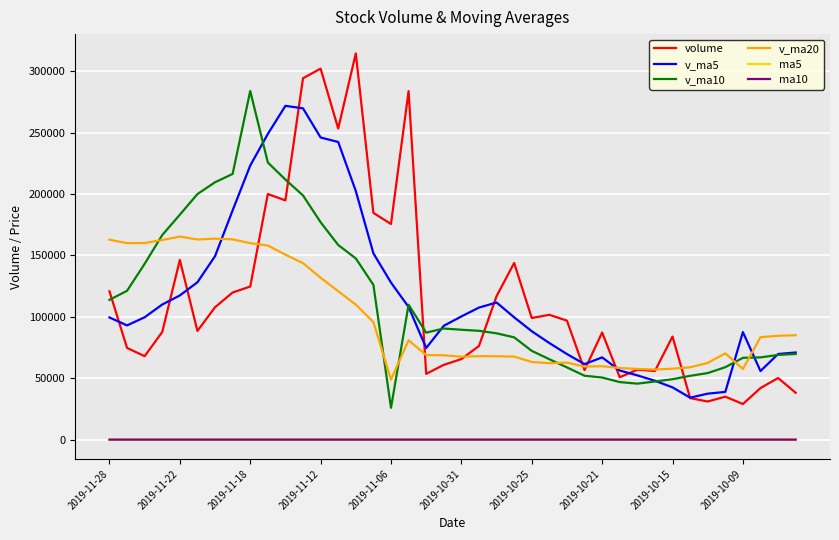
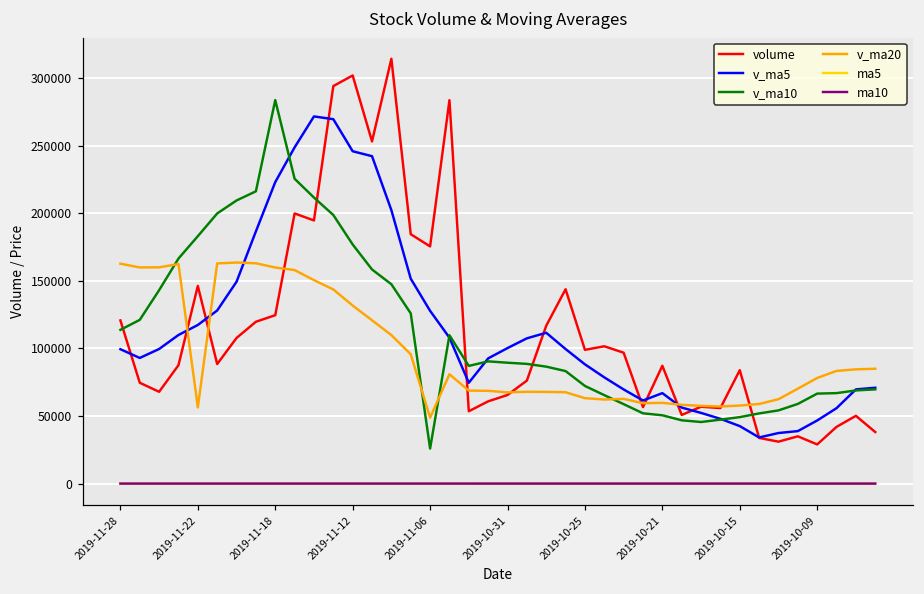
  {
    "volume": {
      "2019-11-28": 121000,
      "2019-11-22": 146000,
      "2019-11-18": 125000,
      "2019-11-12": 302000,
      "2019-11-06": 176000,
      "2019-10-25": 99000,
      "2019-10-21": 87000,
      "2019-10-15": 84000,
      "2019-10-09": 29000
    },
    "v_ma5": {
      "2019-11-28": 99000,
      "2019-11-22": 117000,
      "2019-11-18": 223000,
      "2019-11-12": 246000,
      "2019-11-06": 128000,
      "2019-10-31": 100000,
      "2019-10-25": 88000,
      "2019-10-21": 67000,
      "2019-10-15": 43000,
-     "2019-10-09": 88000
+     "2019-10-09": 47000
    },
    "v_ma10": {
      "2019-11-28": 114000,
      "2019-11-22": 183000,
      "2019-11-18": 284000,
      "2019-11-12": 177000,
      "2019-11-06": 26000,
      "2019-10-31": 89000,
      "2019-10-25": 72000,
      "2019-10-21": 51000,
      "2019-10-15": 49000,
      "2019-10-09": 67000
    },
    "v_ma20": {
      "2019-11-28": 163000,
-     "2019-11-22": 165000,
+     "2019-11-22": 56000,
      "2019-11-18": 160000,
      "2019-11-12": 132000,
      "2019-11-06": 49000,
      "2019-10-25": 63000,
      "2019-10-21": 60000,
      "2019-10-15": 58000,
-     "2019-10-09": 58000
+     "2019-10-09": 78000
    },
    "ma10": {
      "2019-11-28": 0,
      "2019-11-22": 0,
      "2019-11-18": 0,
      "2019-11-12": 0,
      "2019-11-06": 0,
      "2019-10-31": 0,
      "2019-10-25": 0,
      "2019-10-21": 0,
      "2019-10-15": 0,
      "2019-10-09": 0
    }
  }
